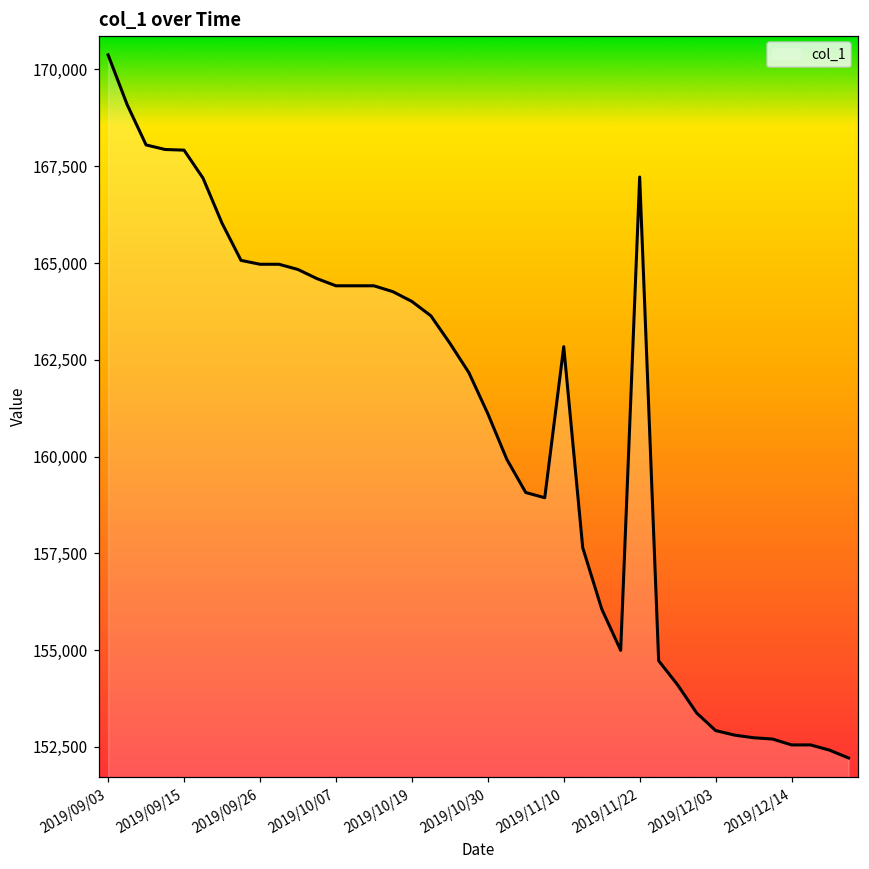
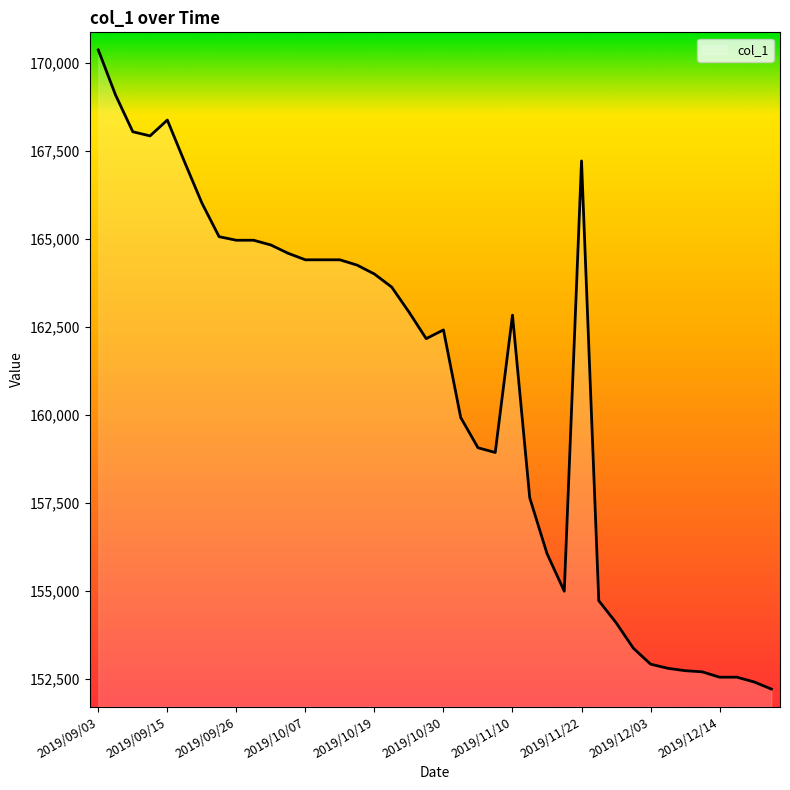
  {
    "2019/09/03": "170,400",
-   "2019/09/15": "167,900",
+   "2019/09/15": "168,400",
    "2019/09/26": "165,000",
    "2019/10/07": "164,400",
    "2019/10/19": "164,000",
-   "2019/10/30": "161,100",
+   "2019/10/30": "162,400",
    "2019/11/10": "162,800",
    "2019/11/22": "167,200",
    "2019/12/03": "152,900",
    "2019/12/14": "152,600"
  }
